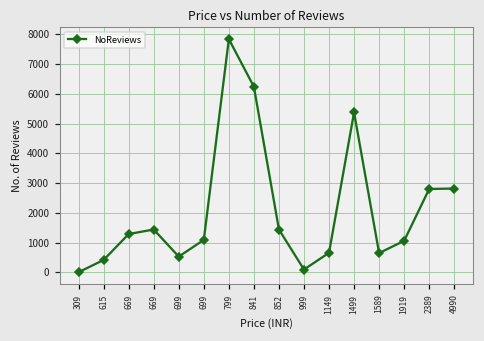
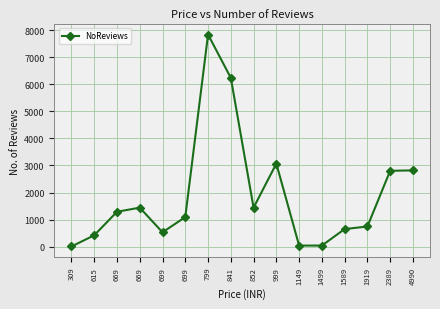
  {
    "309": 0,
    "615": 400,
    "799": 7800,
    "841": 6200,
    "852": 1400,
-   "999": 100,
-   "1149": 700,
-   "1499": 5400,
+   "999": 3100,
+   "1149": 0,
+   "1499": 0,
    "1589": 700,
-   "1919": 1100,
+   "1919": 700,
    "2389": 2800,
    "4990": 2800
  }
